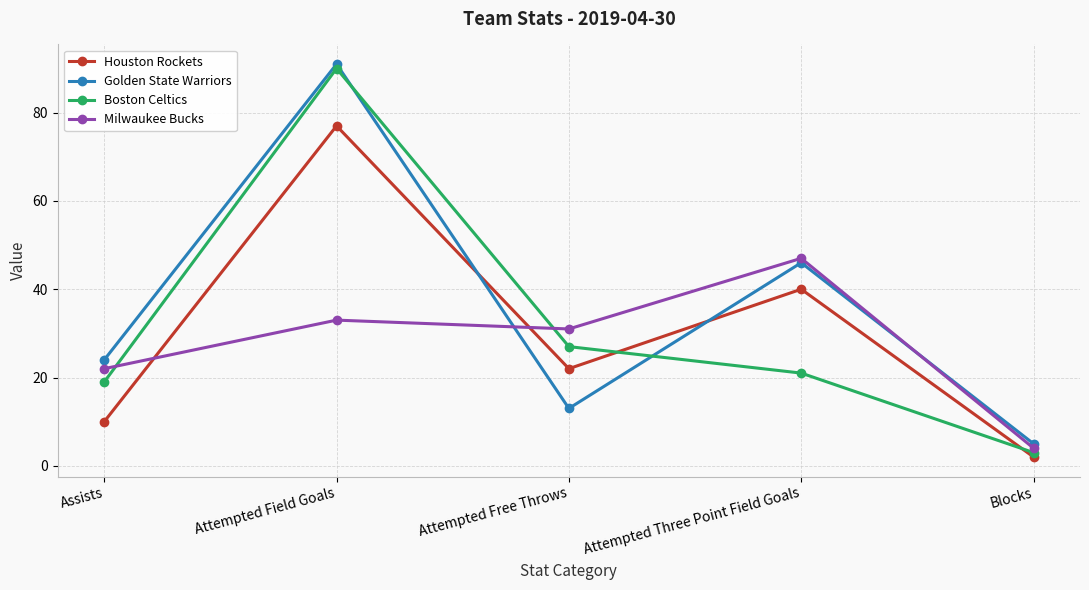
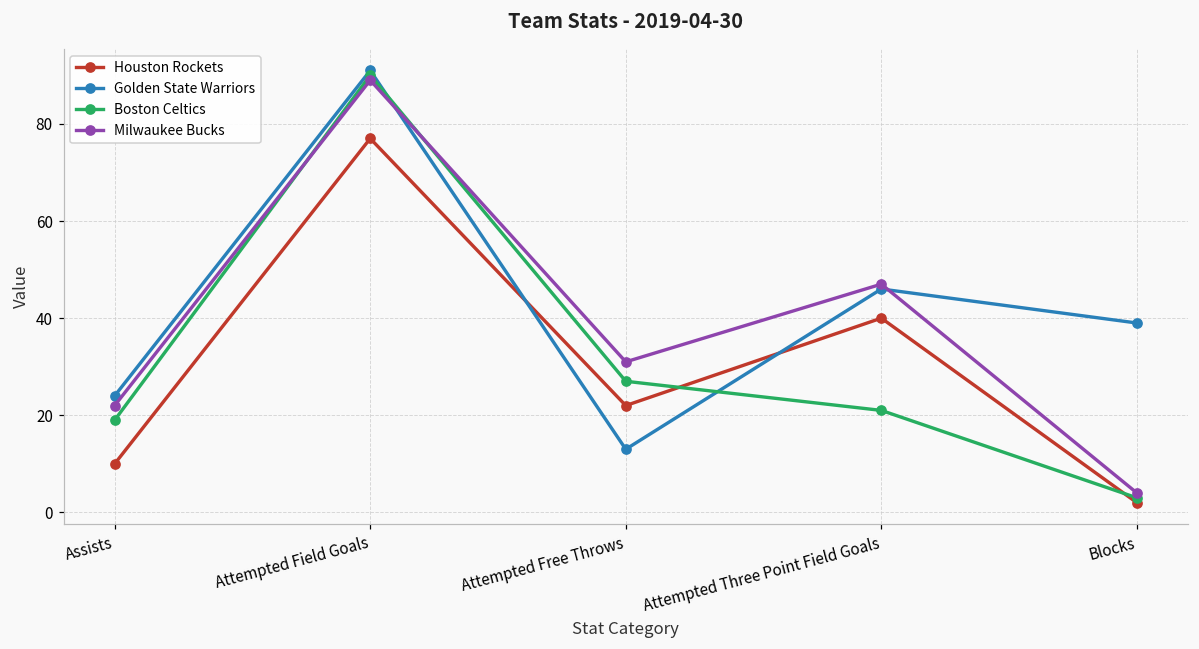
  {
    "Houston Rockets": {
      "Assists": 10,
      "Attempted Field Goals": 77,
      "Attempted Free Throws": 22,
      "Attempted Three Point Field Goals": 40,
      "Blocks": 2
    },
    "Golden State Warriors": {
      "Assists": 24,
      "Attempted Field Goals": 91,
      "Attempted Free Throws": 13,
      "Attempted Three Point Field Goals": 46,
-     "Blocks": 5
+     "Blocks": 39
    },
    "Boston Celtics": {
      "Assists": 19,
      "Attempted Field Goals": 90,
      "Attempted Free Throws": 27,
      "Attempted Three Point Field Goals": 21,
      "Blocks": 3
    },
    "Milwaukee Bucks": {
      "Assists": 22,
-     "Attempted Field Goals": 33,
+     "Attempted Field Goals": 89,
      "Attempted Free Throws": 31,
      "Attempted Three Point Field Goals": 47,
      "Blocks": 4
    }
  }
